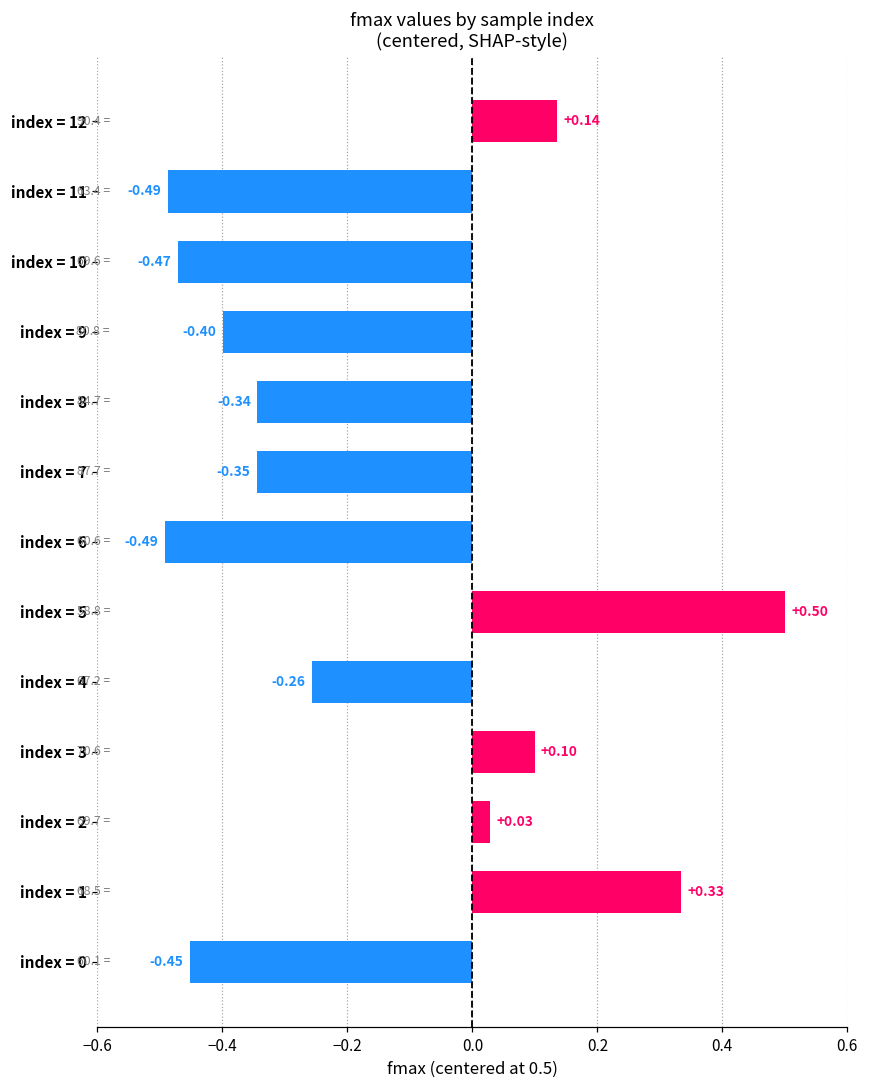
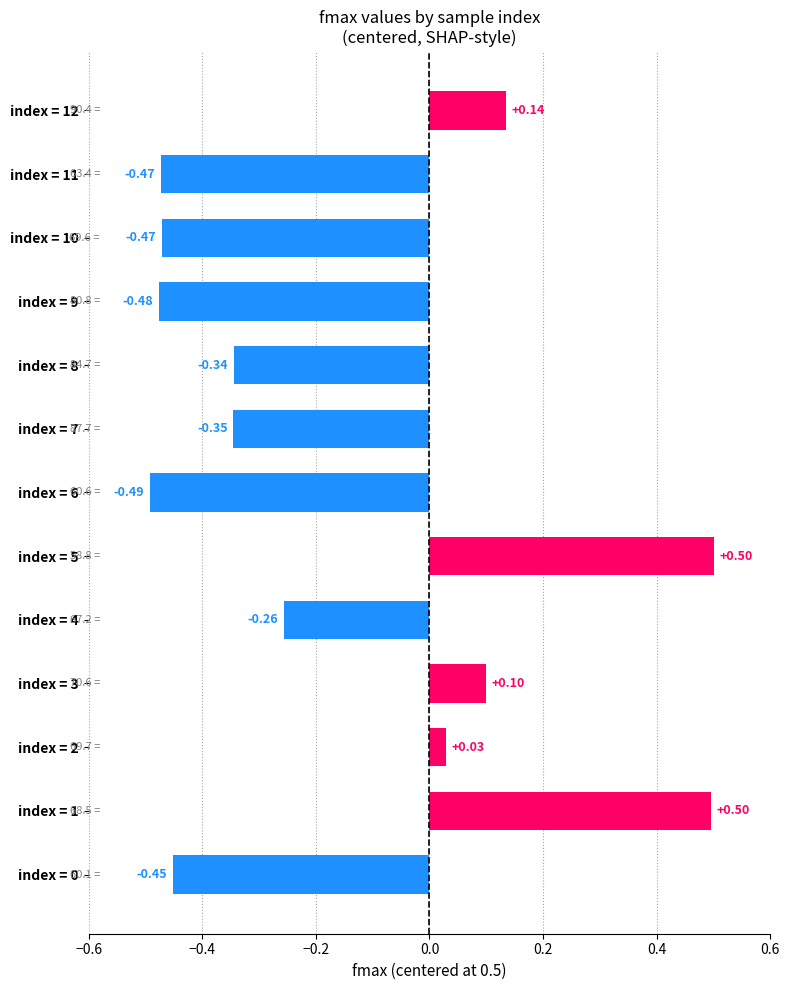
  {
    "index = 12": "+0.14",
-   "index = 11": "-0.49",
+   "index = 11": "-0.47",
    "index = 10": "-0.47",
-   "index = 9": "-0.40",
+   "index = 9": "-0.48",
    "index = 8": "-0.34",
    "index = 7": "-0.35",
    "index = 6": "-0.49",
    "index = 5": "+0.50",
    "index = 4": "-0.26",
    "index = 3": "+0.10",
    "index = 2": "+0.03",
-   "index = 1": "+0.33",
+   "index = 1": "+0.50",
    "index = 0": "-0.45"
  }
